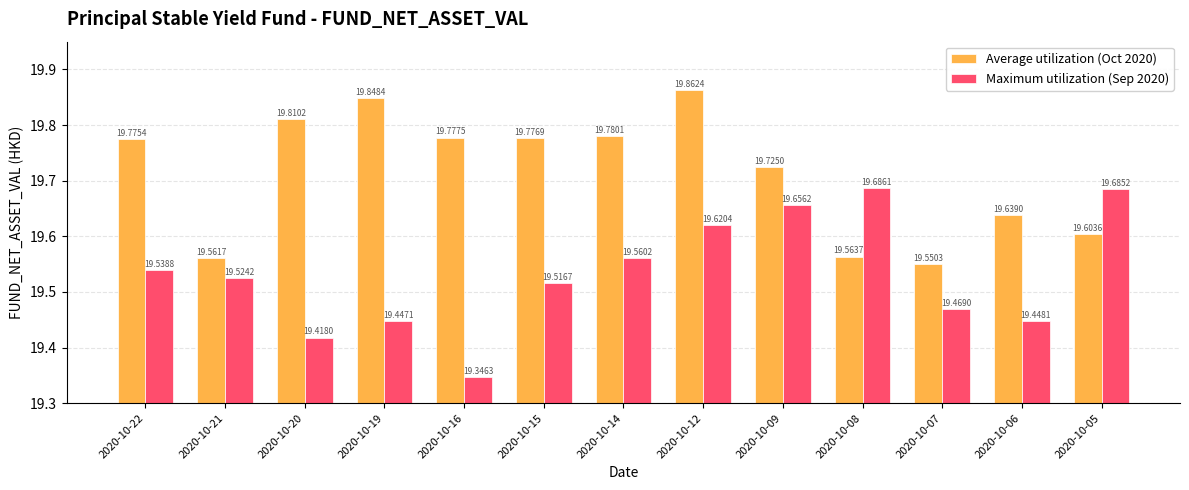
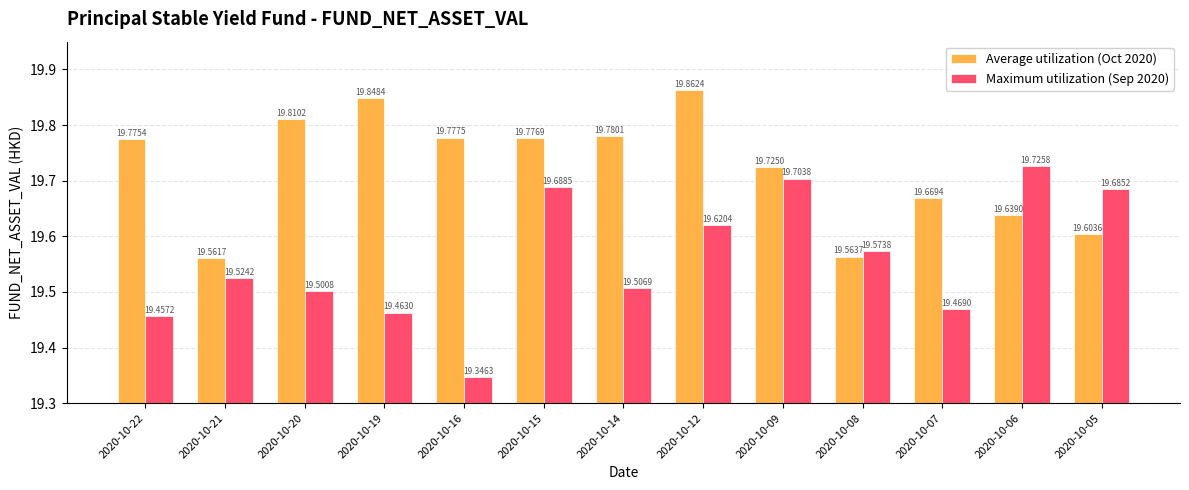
  {
    "Average utilization (Oct 2020)": {
      "2020-10-22": 19.7754,
      "2020-10-21": 19.5617,
      "2020-10-20": 19.8102,
      "2020-10-19": 19.8484,
      "2020-10-16": 19.7775,
      "2020-10-15": 19.7769,
      "2020-10-14": 19.7801,
      "2020-10-12": 19.8624,
      "2020-10-09": 19.7250,
      "2020-10-08": 19.5637,
-     "2020-10-07": 19.5503,
+     "2020-10-07": 19.6694,
      "2020-10-06": 19.6390,
      "2020-10-05": 19.6036
    },
    "Maximum utilization (Sep 2020)": {
-     "2020-10-22": 19.5388,
+     "2020-10-22": 19.4572,
      "2020-10-21": 19.5242,
-     "2020-10-20": 19.4180,
-     "2020-10-19": 19.4471,
+     "2020-10-20": 19.5008,
+     "2020-10-19": 19.4630,
      "2020-10-16": 19.3463,
-     "2020-10-15": 19.5167,
-     "2020-10-14": 19.5602,
+     "2020-10-15": 19.6885,
+     "2020-10-14": 19.5069,
      "2020-10-12": 19.6204,
-     "2020-10-09": 19.6562,
-     "2020-10-08": 19.6861,
+     "2020-10-09": 19.7038,
+     "2020-10-08": 19.5738,
      "2020-10-07": 19.4690,
-     "2020-10-06": 19.4481,
+     "2020-10-06": 19.7258,
      "2020-10-05": 19.6852
    }
  }
